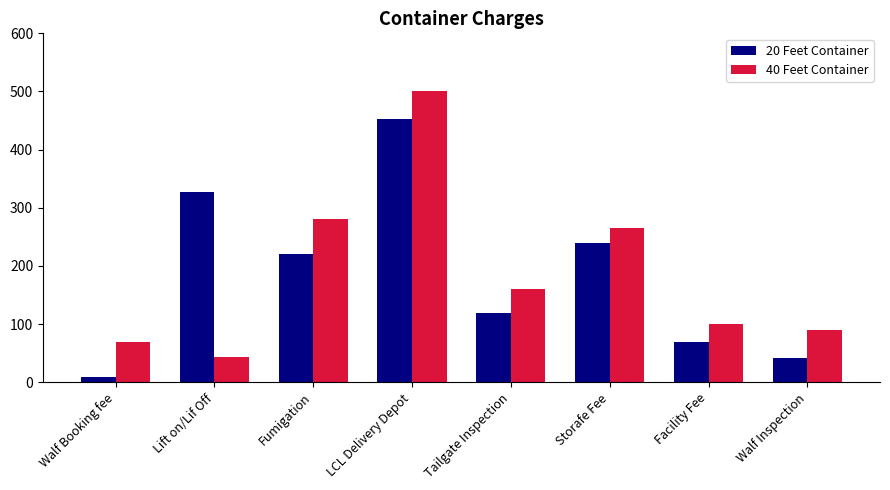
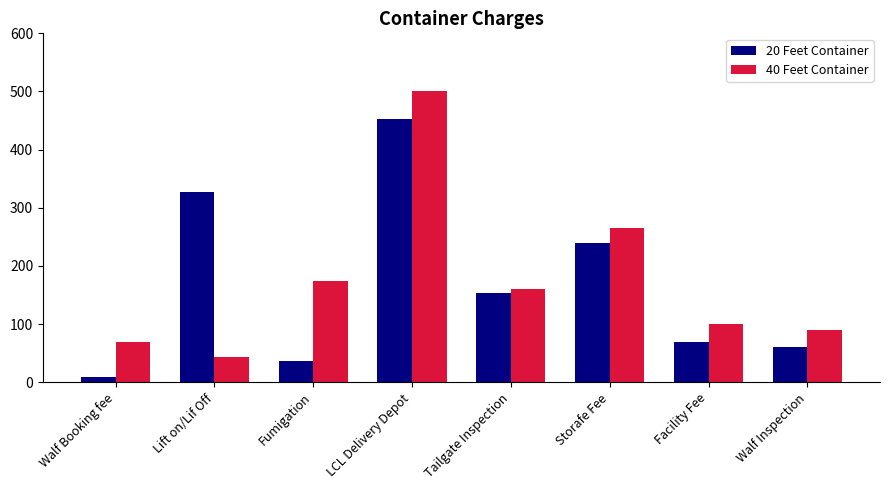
  {
    "20 Feet Container": {
      "Walf Booking fee": 10,
      "Lift on/Lif Off": 330,
-     "Fumigation": 220,
+     "Fumigation": 40,
      "LCL Delivery Depot": 450,
-     "Tailgate Inspection": 120,
+     "Tailgate Inspection": 150,
      "Storafe Fee": 240,
      "Facility Fee": 70,
-     "Walf Inspection": 40
+     "Walf Inspection": 60
    },
    "40 Feet Container": {
      "Walf Booking fee": 70,
      "Lift on/Lif Off": 40,
-     "Fumigation": 280,
+     "Fumigation": 170,
      "LCL Delivery Depot": 500,
      "Tailgate Inspection": 160,
      "Storafe Fee": 270,
      "Facility Fee": 100,
      "Walf Inspection": 90
    }
  }
